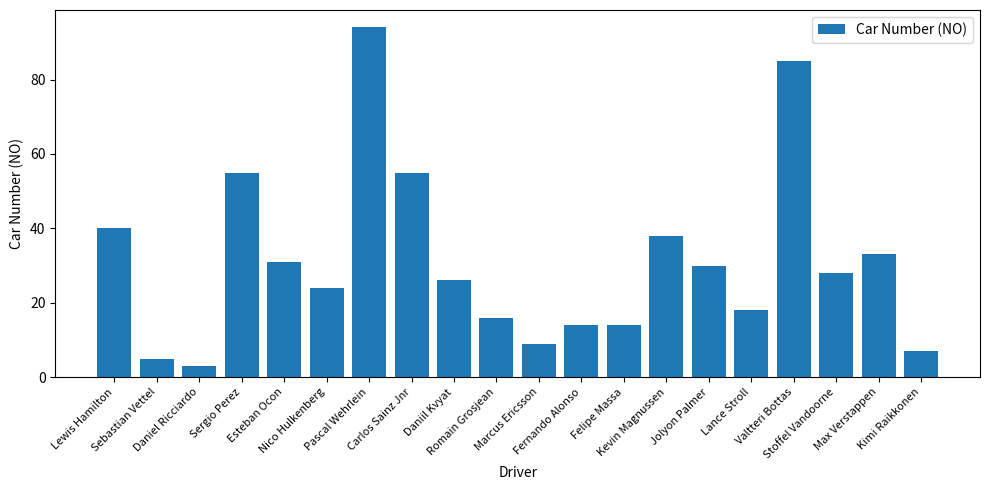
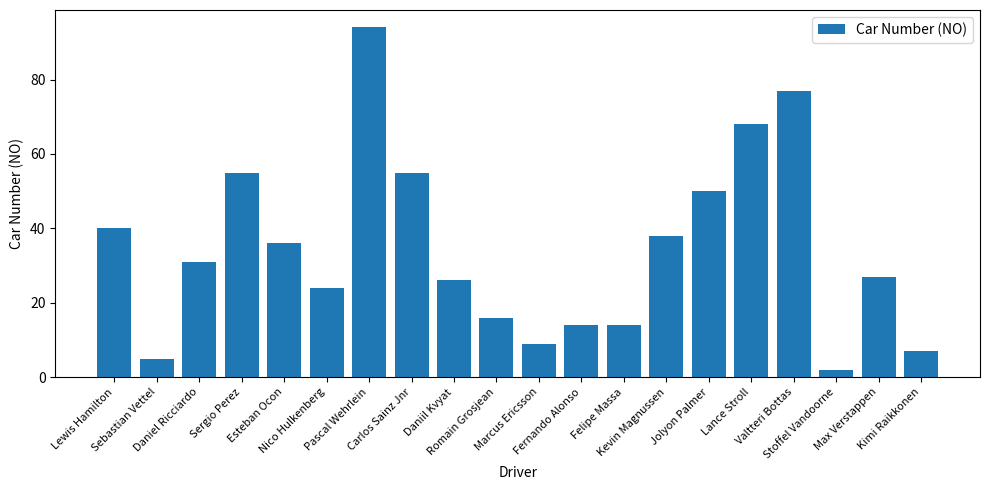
  {
    "Lewis Hamilton": 40,
    "Sebastian Vettel": 5,
-   "Daniel Ricciardo": 3,
+   "Daniel Ricciardo": 31,
    "Sergio Perez": 55,
-   "Esteban Ocon": 31,
+   "Esteban Ocon": 36,
    "Nico Hulkenberg": 24,
    "Pascal Wehrlein": 94,
    "Carlos Sainz Jnr": 55,
    "Daniil Kvyat": 26,
    "Romain Grosjean": 16,
    "Marcus Ericsson": 9,
    "Fernando Alonso": 14,
    "Felipe Massa": 14,
    "Kevin Magnussen": 38,
-   "Jolyon Palmer": 30,
-   "Lance Stroll": 18,
-   "Valtteri Bottas": 85,
-   "Stoffel Vandoorne": 28,
-   "Max Verstappen": 33,
+   "Jolyon Palmer": 50,
+   "Lance Stroll": 68,
+   "Valtteri Bottas": 77,
+   "Stoffel Vandoorne": 2,
+   "Max Verstappen": 27,
    "Kimi Raikkonen": 7
  }
